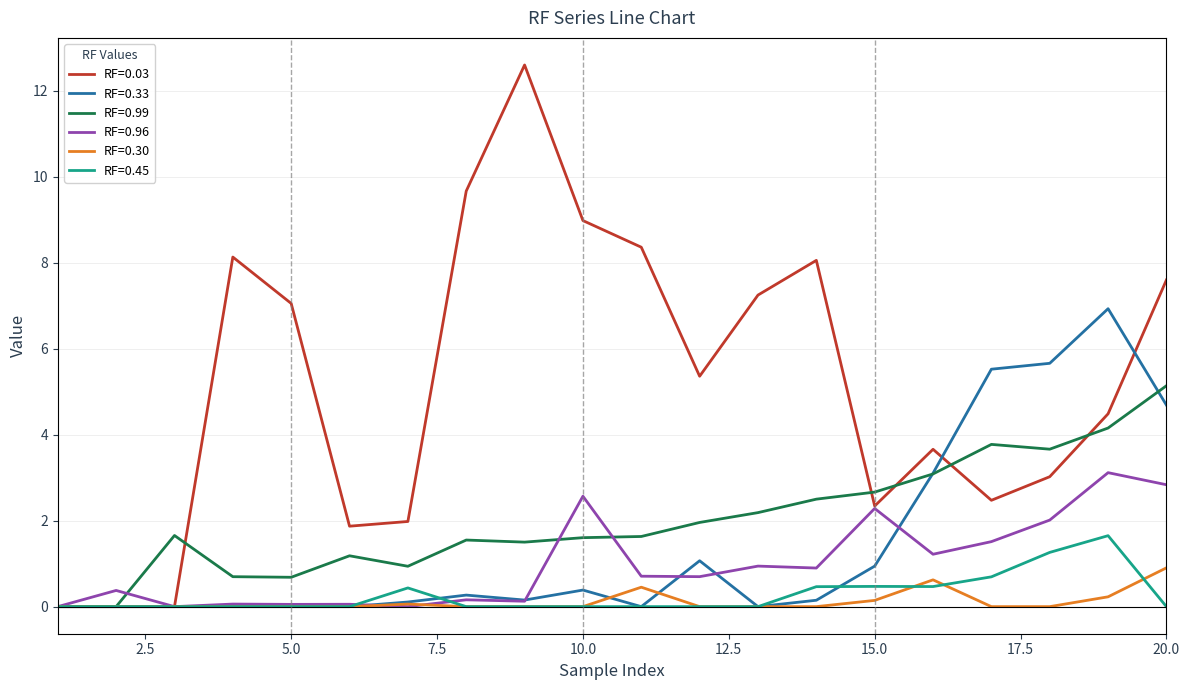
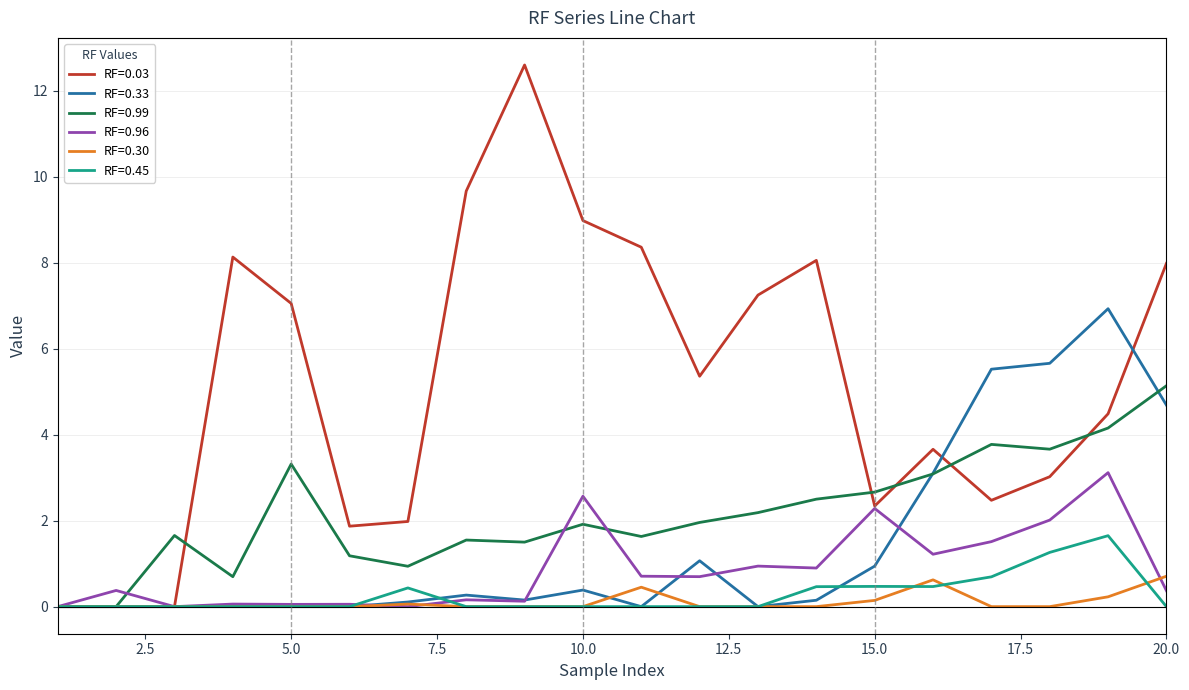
  {
    "RF=0.03": {
      "5.0": 7.1,
      "10.0": 9.0,
-     "20.0": 7.6
+     "20.0": 8.0
    },
    "RF=0.99": {
-     "5.0": 0.7,
-     "10.0": 1.6,
+     "5.0": 3.3,
+     "10.0": 1.9,
      "15.0": 2.7,
      "20.0": 5.1
    },
    "RF=0.96": {
      "10.0": 2.6,
-     "20.0": 2.8
+     "20.0": 0.4
    },
    "RF=0.30": {
      "15.0": 0.1,
-     "20.0": 0.9
+     "20.0": 0.7
    }
  }
